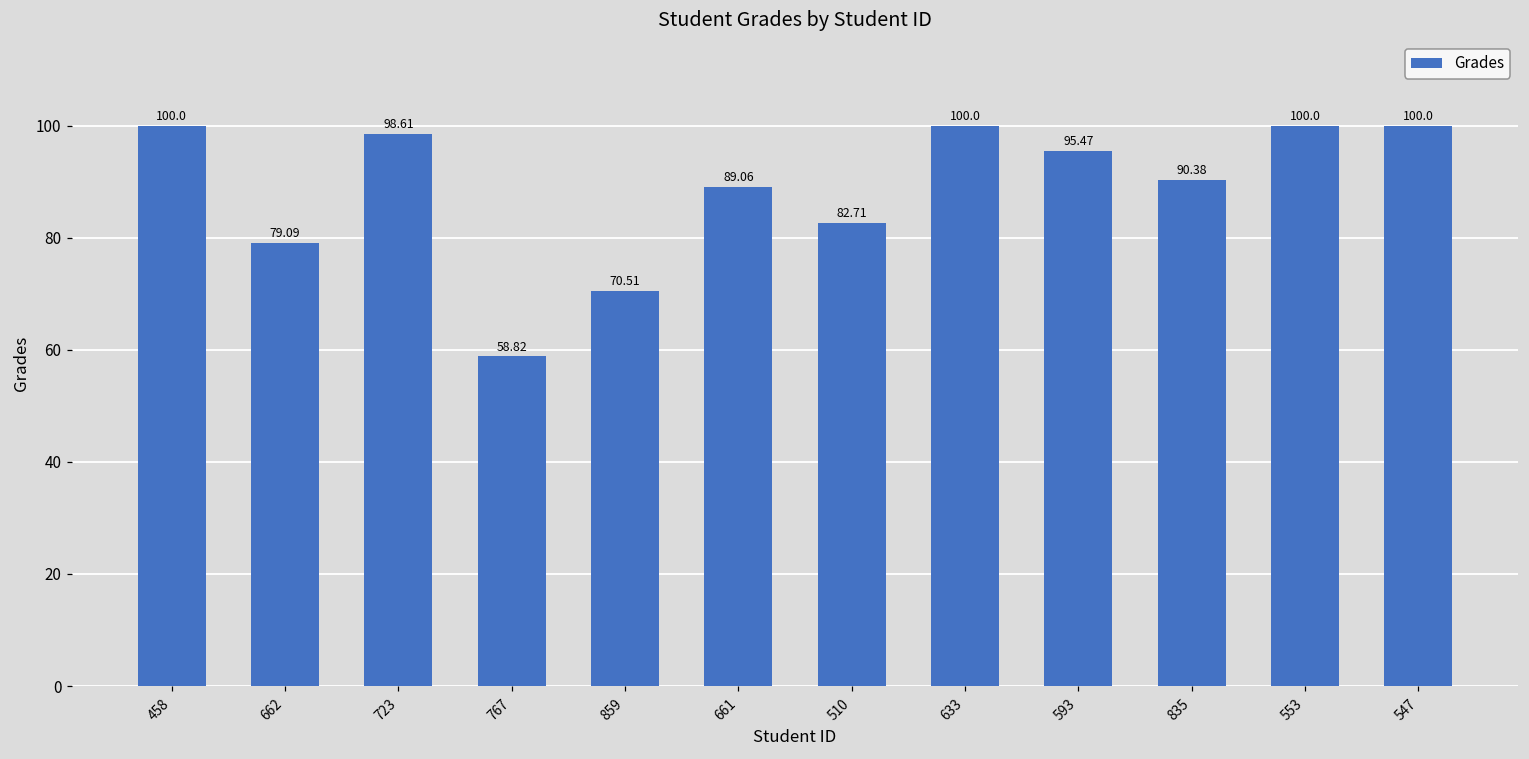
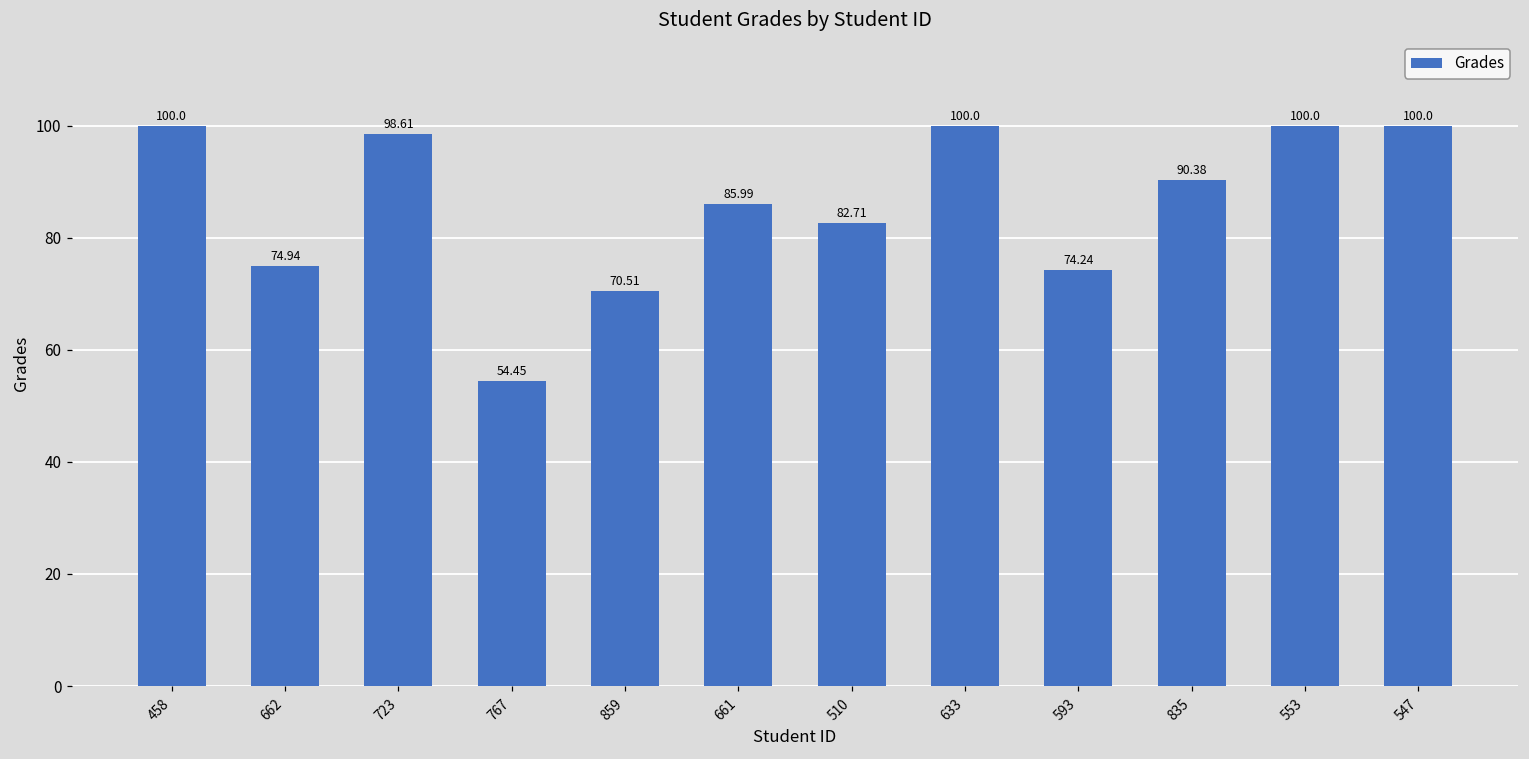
  {
    "458": 100.0,
-   "662": 79.09,
+   "662": 74.94,
    "723": 98.61,
-   "767": 58.82,
+   "767": 54.45,
    "859": 70.51,
-   "661": 89.06,
+   "661": 85.99,
    "510": 82.71,
    "633": 100.0,
-   "593": 95.47,
+   "593": 74.24,
    "835": 90.38,
    "553": 100.0,
    "547": 100.0
  }
